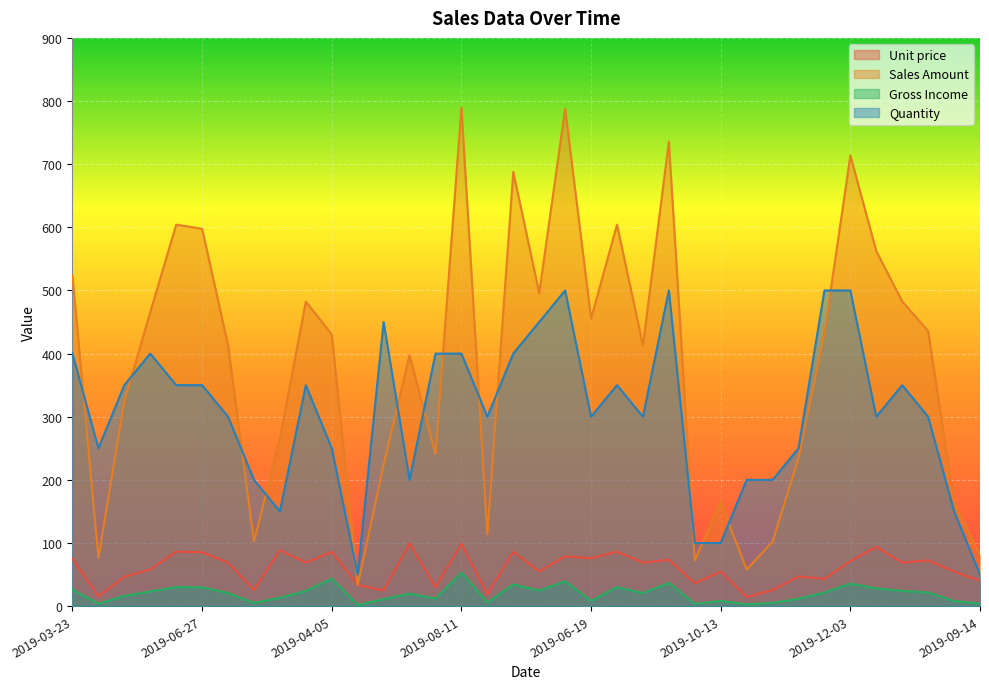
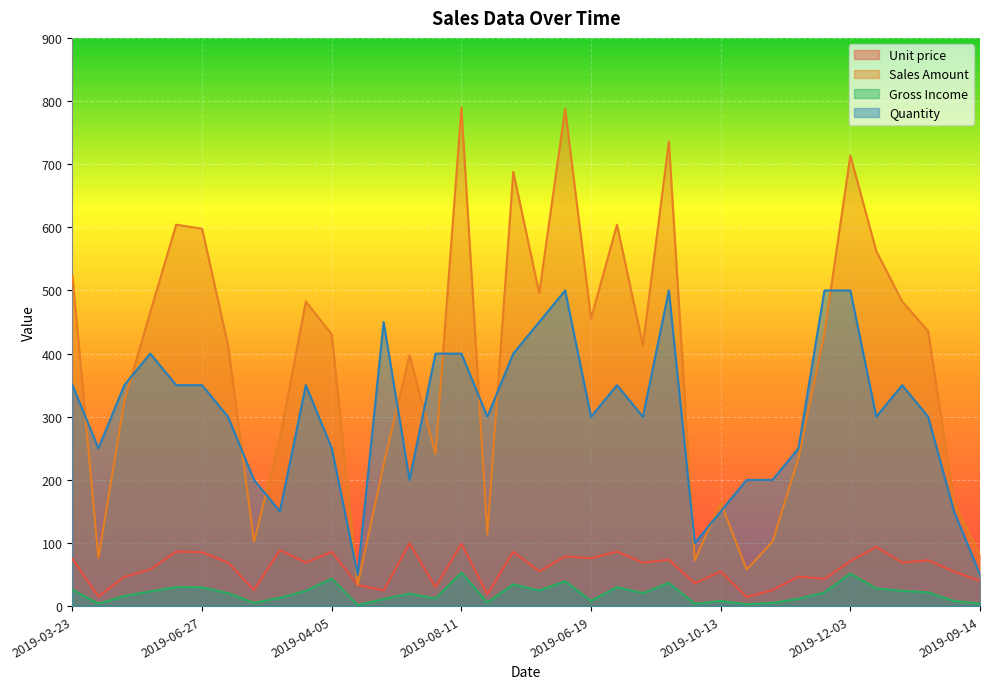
  {
    "Gross Income": {
      "2019-03-23": 30,
      "2019-04-05": 40,
      "2019-08-11": 50,
      "2019-06-19": 10,
      "2019-10-13": 10,
-     "2019-12-03": 40,
+     "2019-12-03": 50,
      "2019-09-14": 0
    },
    "Quantity": {
-     "2019-03-23": 400,
+     "2019-03-23": 350,
      "2019-04-05": 250,
      "2019-08-11": 400,
      "2019-06-19": 300,
-     "2019-10-13": 100,
+     "2019-10-13": 150,
      "2019-12-03": 500,
      "2019-09-14": 50
    }
  }
